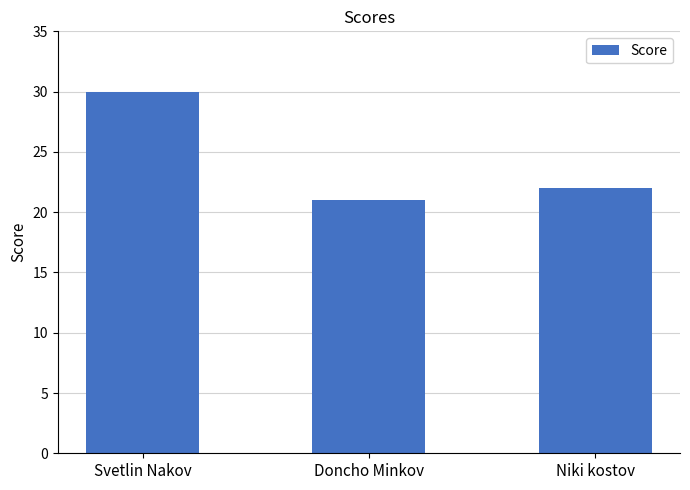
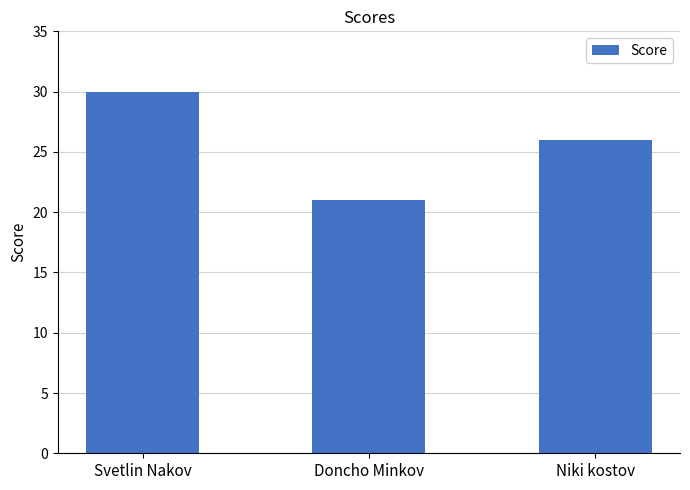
  {
    "Svetlin Nakov": 30,
    "Doncho Minkov": 21,
-   "Niki kostov": 22
+   "Niki kostov": 26
  }
